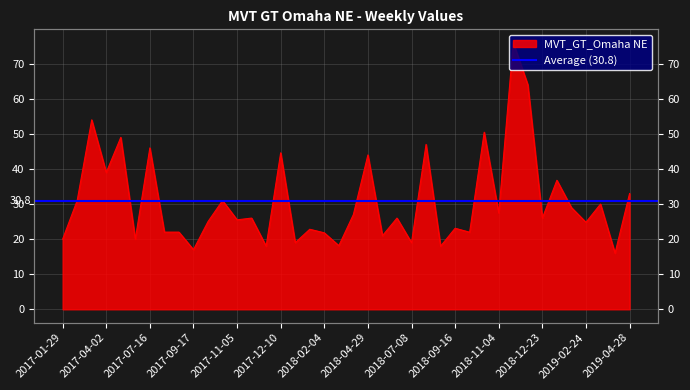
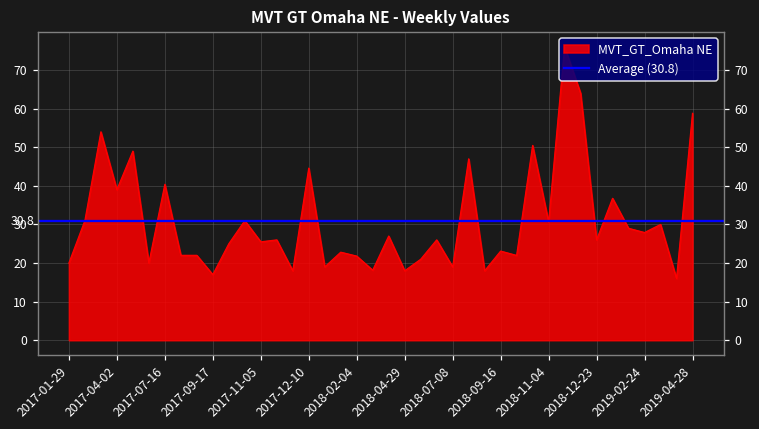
  {
    "2017-01-29": 20,
    "2017-04-02": 39,
-   "2017-07-16": 46,
+   "2017-07-16": 40,
    "2017-09-17": 17,
    "2017-11-05": 26,
    "2017-12-10": 45,
    "2018-02-04": 22,
-   "2018-04-29": 44,
+   "2018-04-29": 18,
    "2018-07-08": 19,
    "2018-09-16": 23,
-   "2018-11-04": 27,
+   "2018-11-04": 31,
    "2018-12-23": 26,
-   "2019-02-24": 25,
-   "2019-04-28": 33
+   "2019-02-24": 28,
+   "2019-04-28": 59
  }
